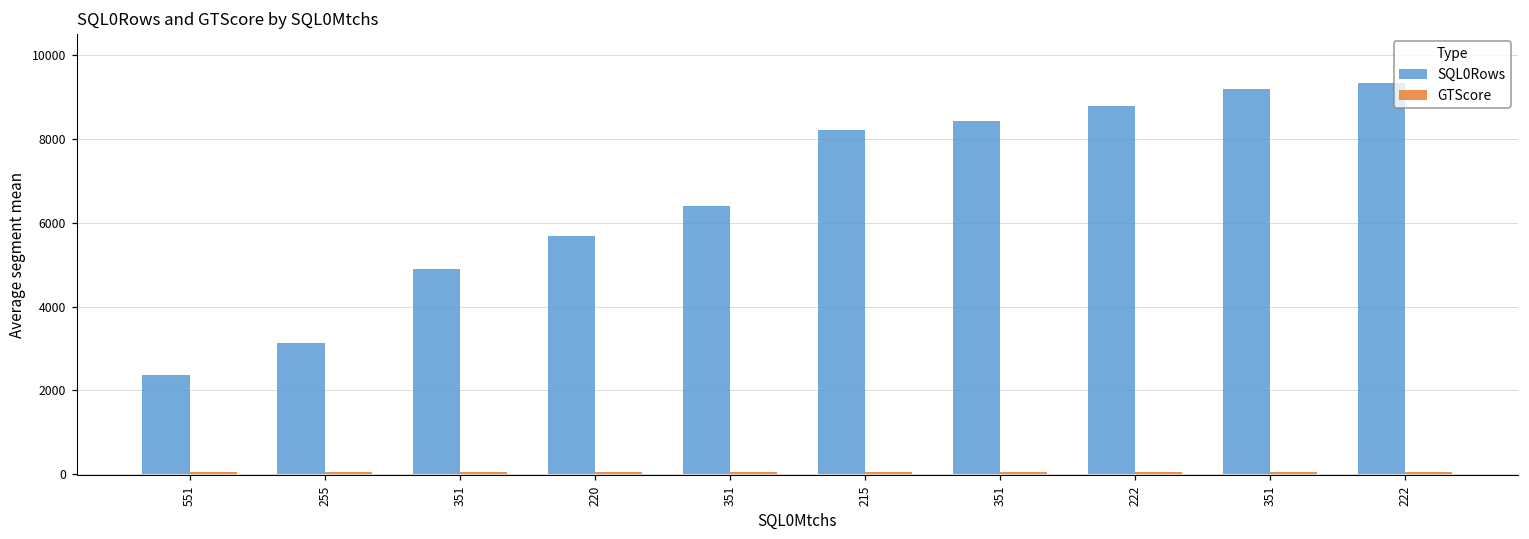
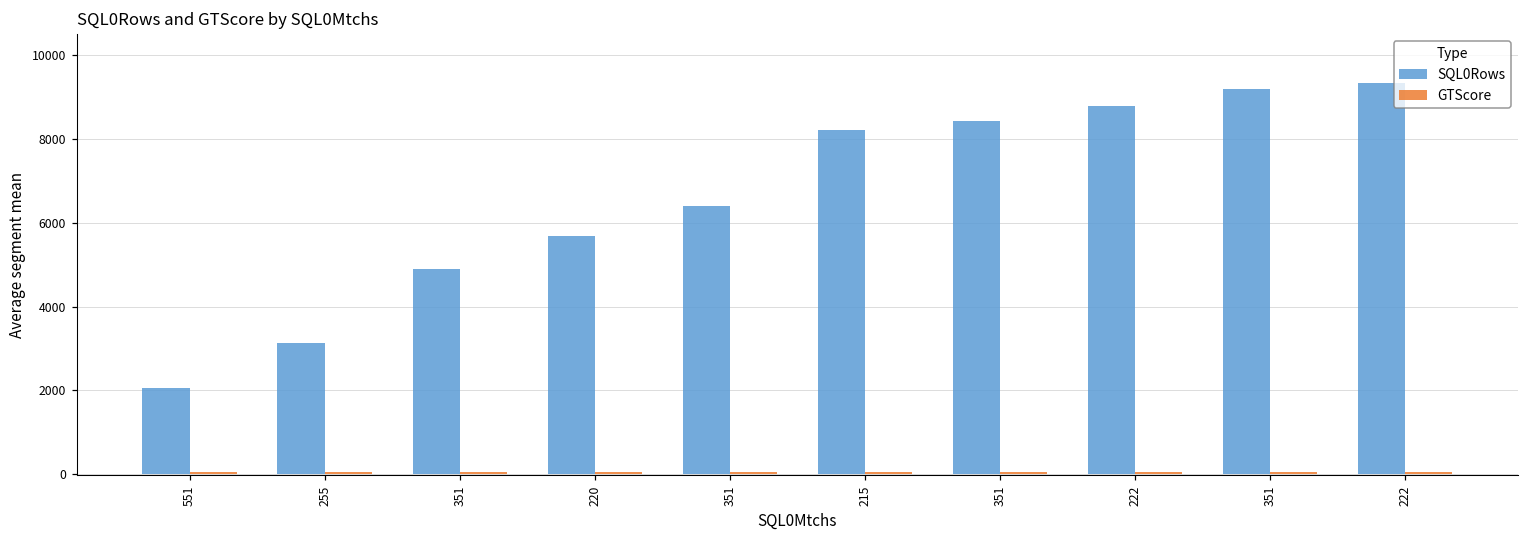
  {
    "SQL0Rows": {
-     "551": 2400,
+     "551": 2100,
      "255": 3100,
      "220": 5700,
      "215": 8200
    }
  }
